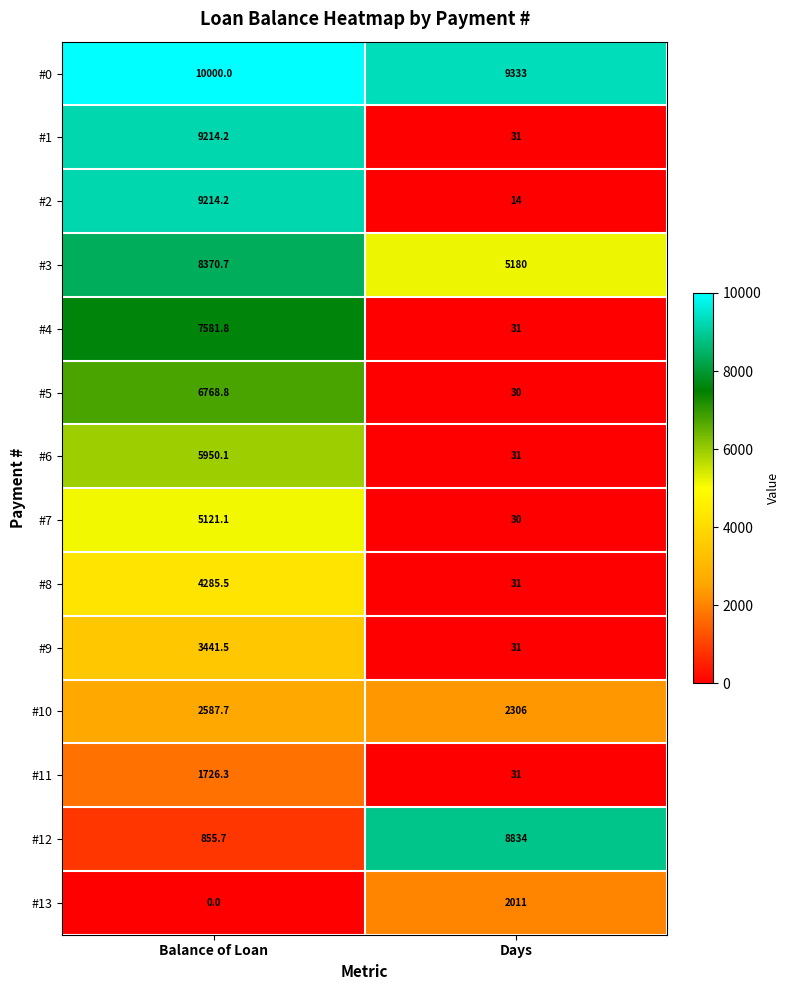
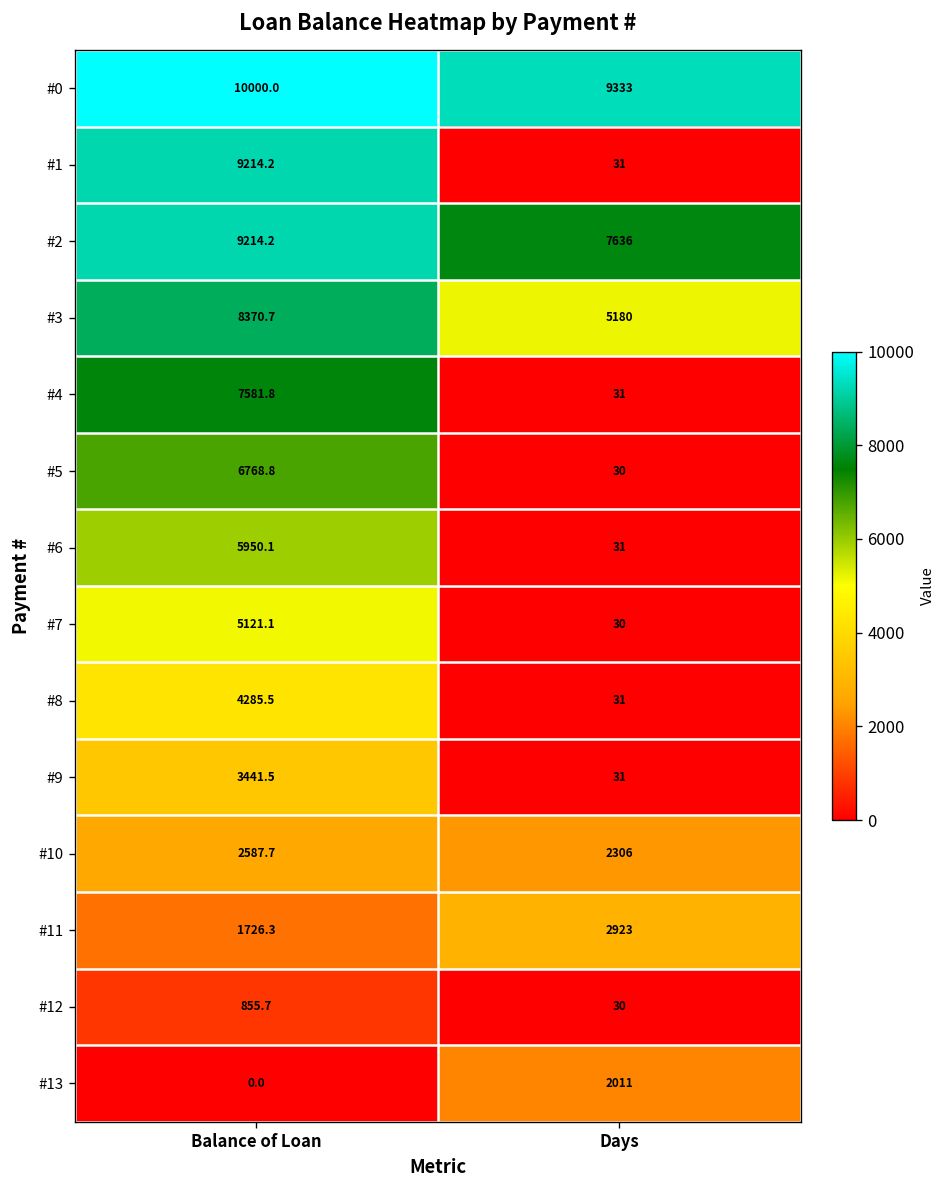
  {
    "#0": {
      "Balance of Loan": 10000.0,
      "Days": 9333
    },
    "#1": {
      "Balance of Loan": 9214.2,
      "Days": 31
    },
    "#2": {
      "Balance of Loan": 9214.2,
-     "Days": 14
+     "Days": 7636
    },
    "#3": {
      "Balance of Loan": 8370.7,
      "Days": 5180
    },
    "#4": {
      "Balance of Loan": 7581.8,
      "Days": 31
    },
    "#5": {
      "Balance of Loan": 6768.8,
      "Days": 30
    },
    "#6": {
      "Balance of Loan": 5950.1,
      "Days": 31
    },
    "#7": {
      "Balance of Loan": 5121.1,
      "Days": 30
    },
    "#8": {
      "Balance of Loan": 4285.5,
      "Days": 31
    },
    "#9": {
      "Balance of Loan": 3441.5,
      "Days": 31
    },
    "#10": {
      "Balance of Loan": 2587.7,
      "Days": 2306
    },
    "#11": {
      "Balance of Loan": 1726.3,
-     "Days": 31
+     "Days": 2923
    },
    "#12": {
      "Balance of Loan": 855.7,
-     "Days": 8834
+     "Days": 30
    },
    "#13": {
      "Balance of Loan": 0.0,
      "Days": 2011
    }
  }
